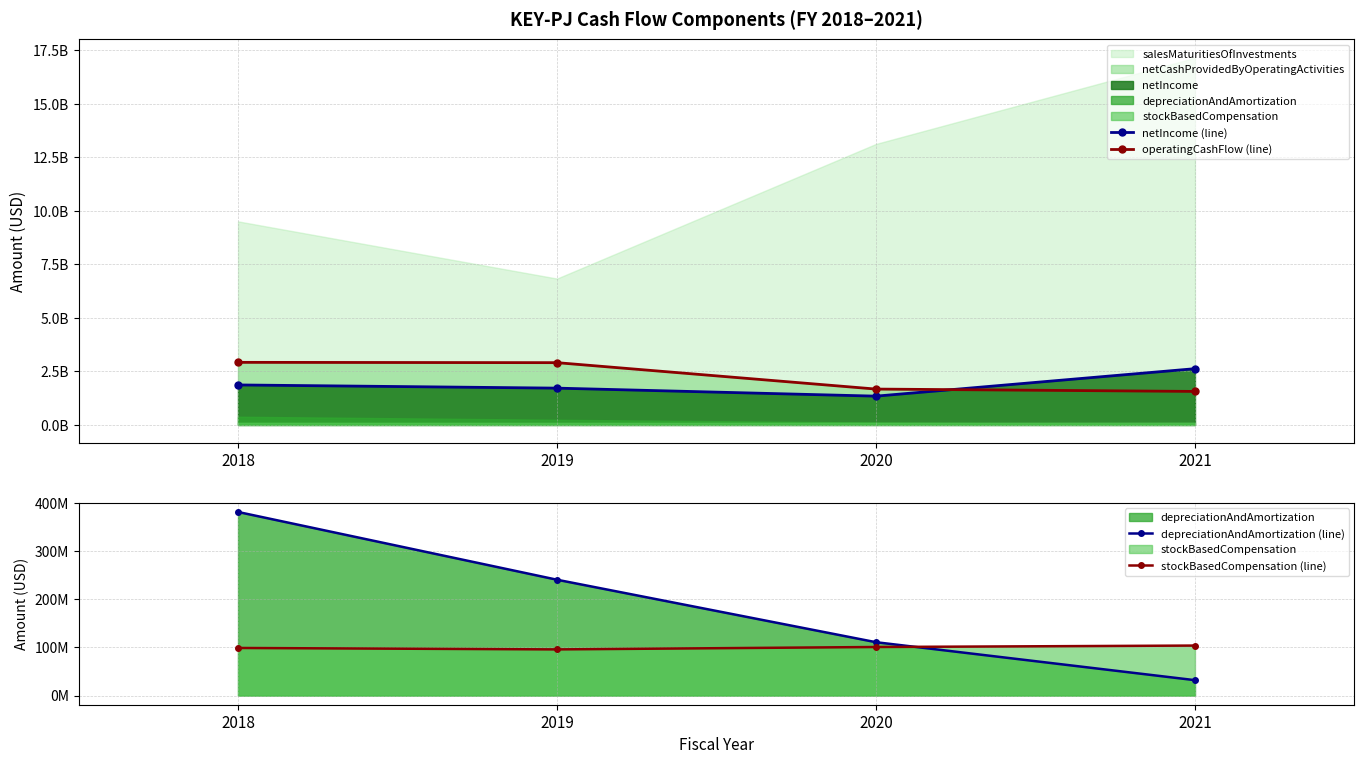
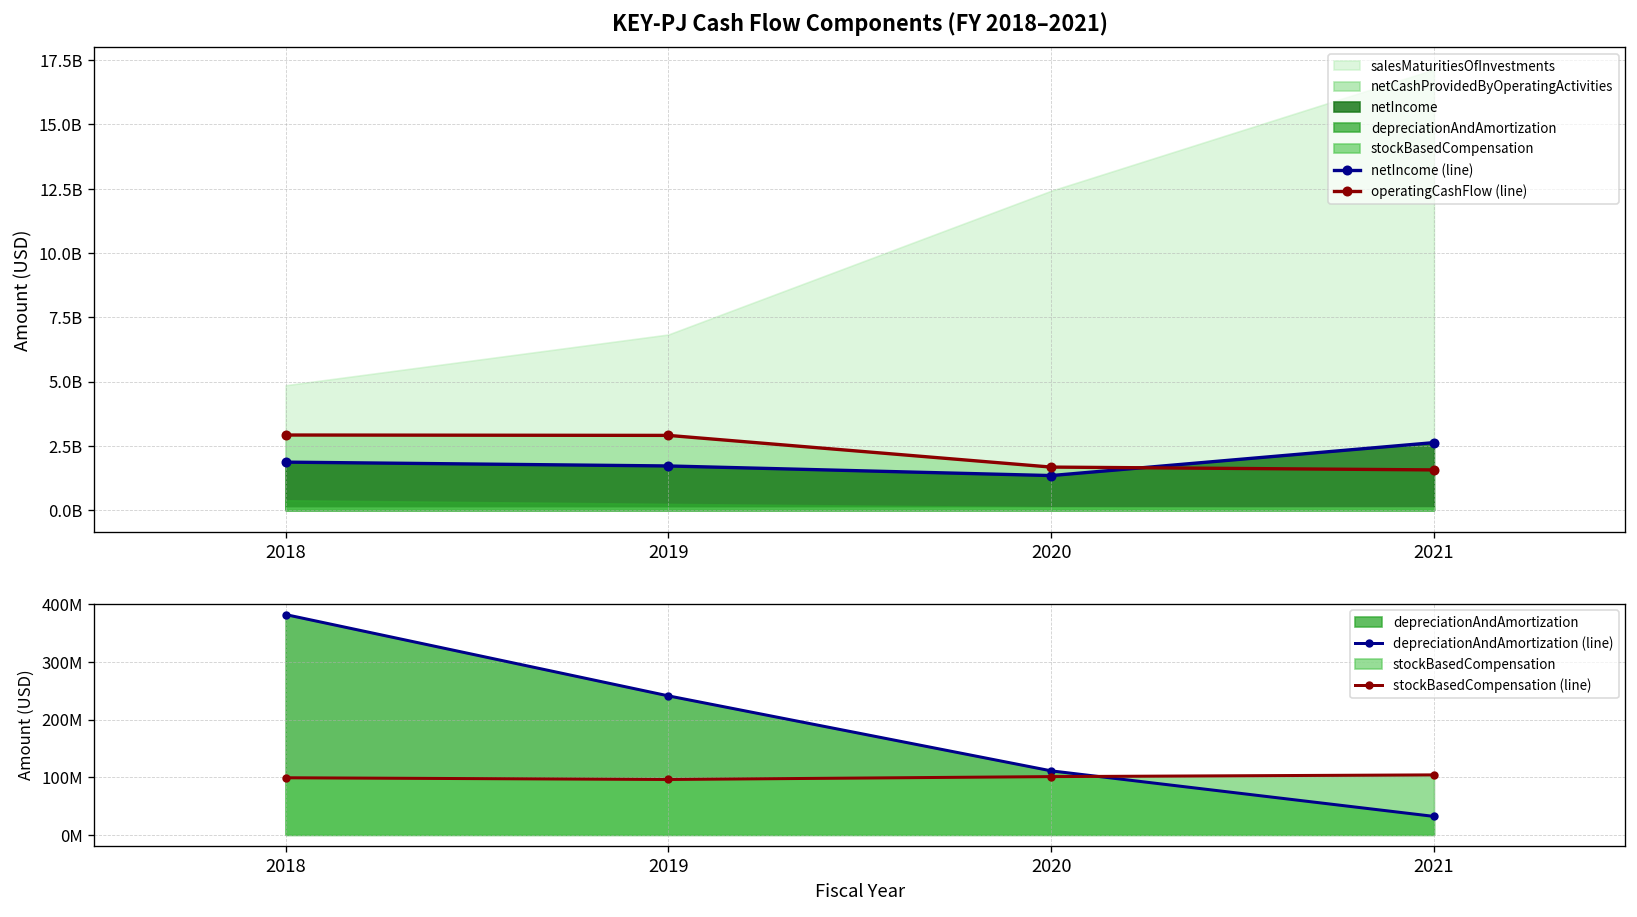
  {
    "KEY-PJ Cash Flow Components (FY 2018–2021)": {
      "salesMaturitiesOfInvestments": {
-       "2018": 9500000000,
+       "2018": 4900000000,
        "2019": 6800000000,
-       "2020": 13100000000
+       "2020": 12400000000
      },
      "netCashProvidedByOperatingActivities": {
        "2018": 2900000000,
        "2019": 2900000000,
        "2020": 1700000000,
        "2021": 1600000000
      }
    }
  }
